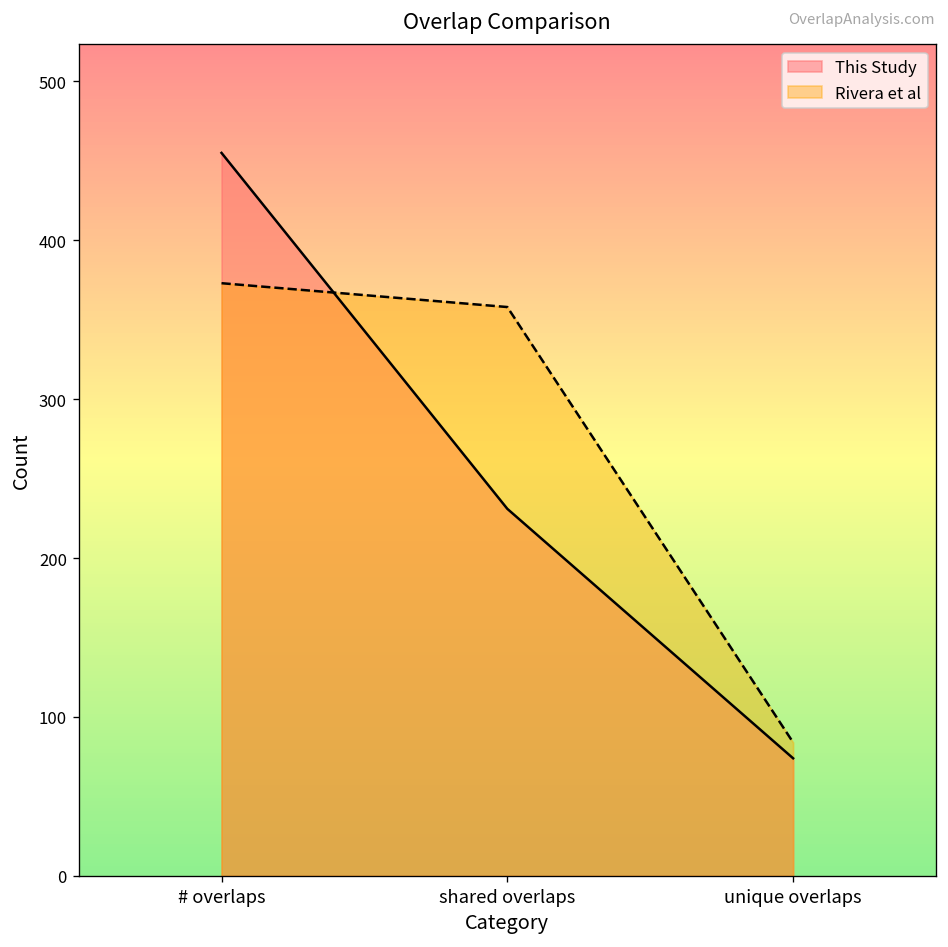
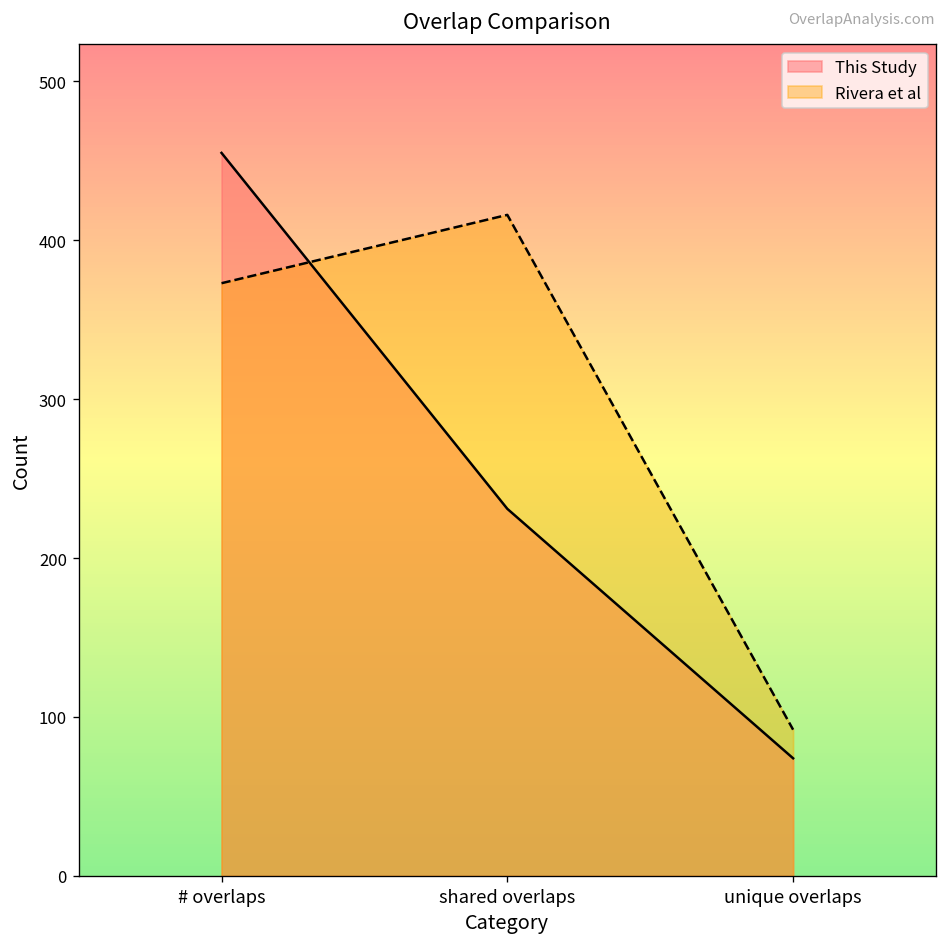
  {
    "This Study": {
      "# overlaps": 455,
      "shared overlaps": 231,
      "unique overlaps": 74
    },
    "Rivera et al": {
      "# overlaps": 373,
-     "shared overlaps": 358,
-     "unique overlaps": 84
+     "shared overlaps": 416,
+     "unique overlaps": 92
    }
  }
